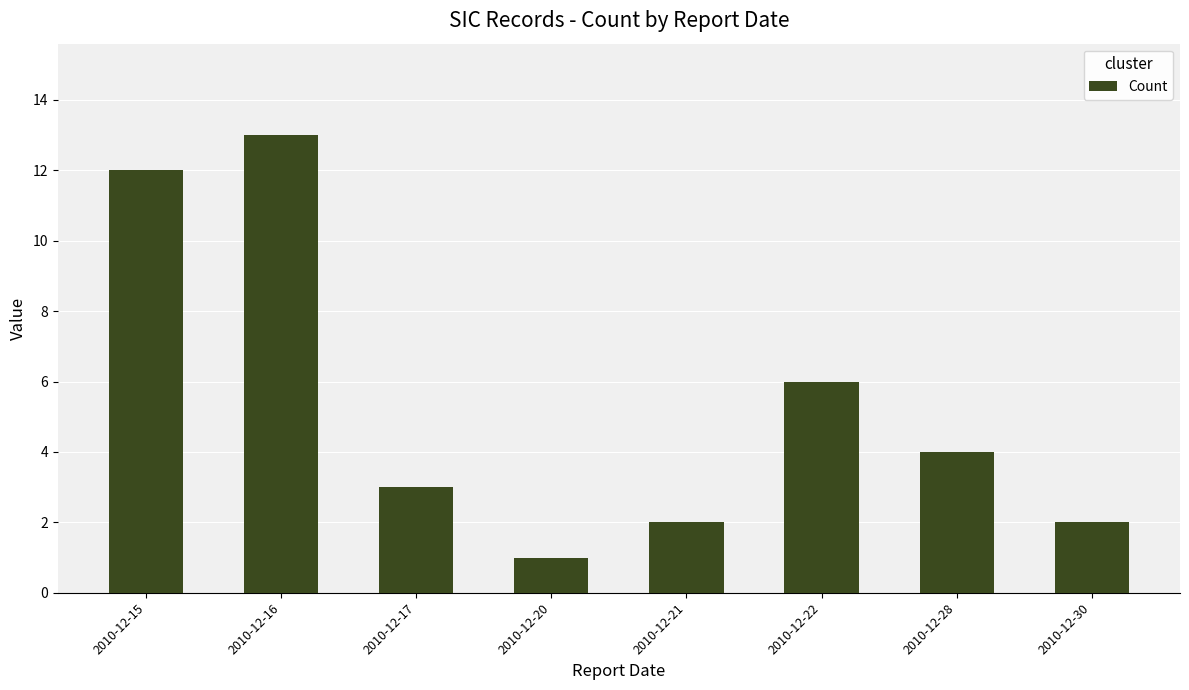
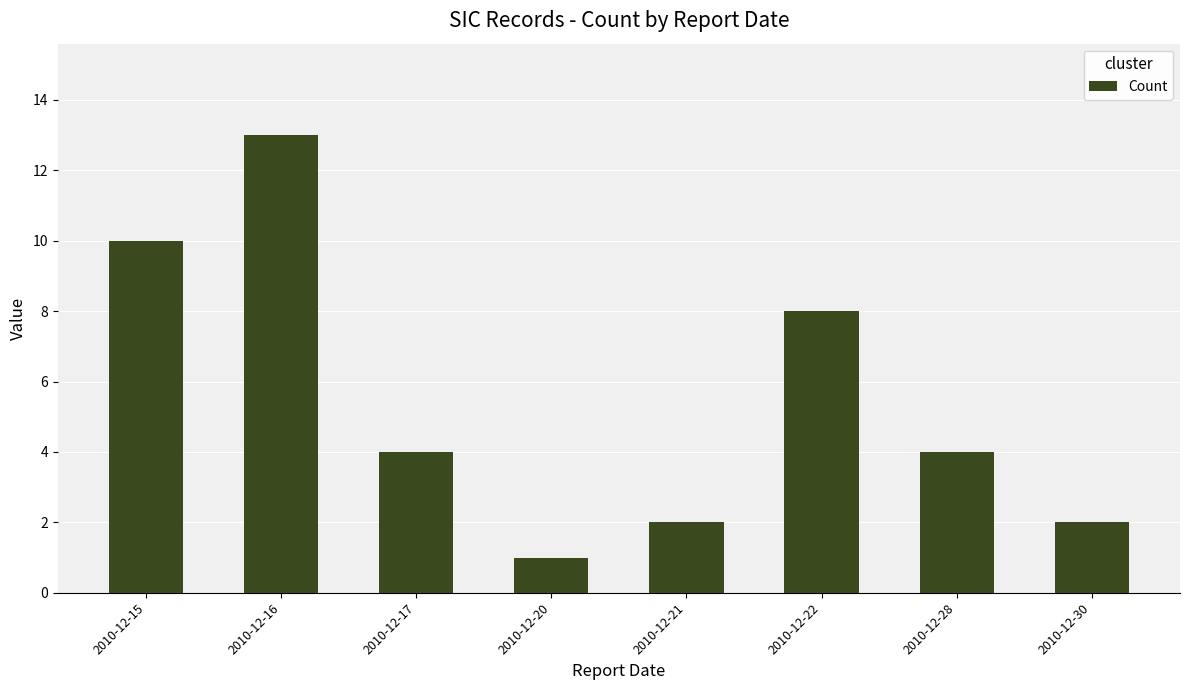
  {
-   "2010-12-15": 12,
+   "2010-12-15": 10,
    "2010-12-16": 13,
-   "2010-12-17": 3,
+   "2010-12-17": 4,
    "2010-12-20": 1,
    "2010-12-21": 2,
-   "2010-12-22": 6,
+   "2010-12-22": 8,
    "2010-12-28": 4,
    "2010-12-30": 2
  }
